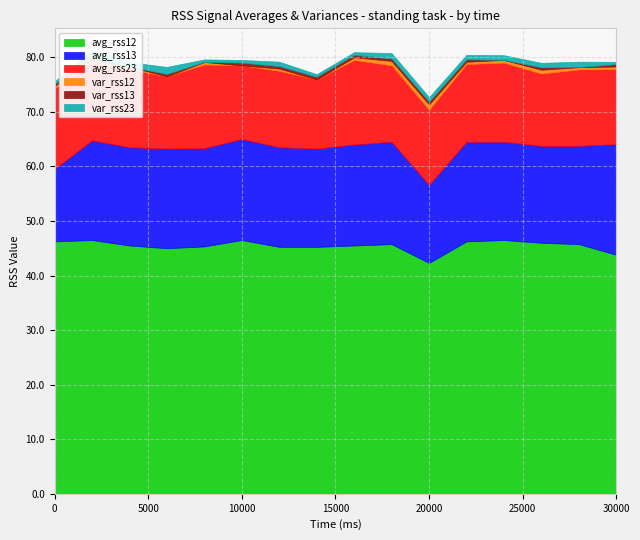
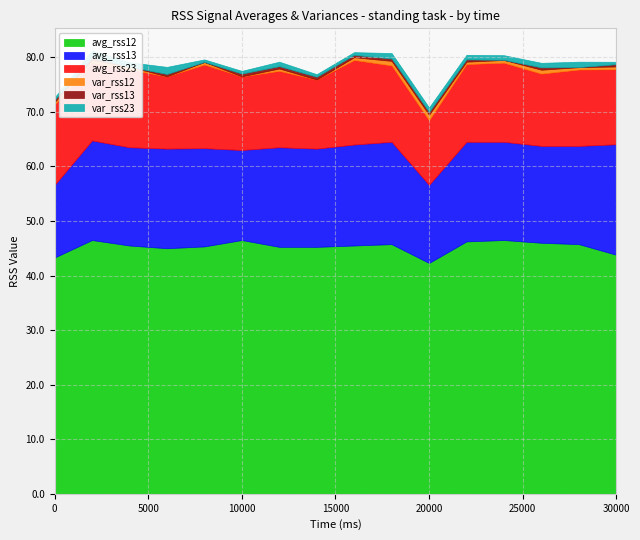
  {
    "avg_rss12": {
-     "0": 46,
+     "0": 43,
      "10000": 47,
      "20000": 42,
      "30000": 44
    },
    "avg_rss13": {
      "0": 13,
-     "10000": 19,
+     "10000": 17,
      "20000": 14,
      "30000": 20
    },
    "avg_rss23": {
-     "20000": 14,
+     "20000": 12,
      "30000": 14
    },
    "var_rss12": {
      "20000": 1
    },
    "var_rss13": {
      "10000": 1,
      "20000": 1
    },
    "var_rss23": {
      "10000": 1,
      "20000": 1
    }
  }
